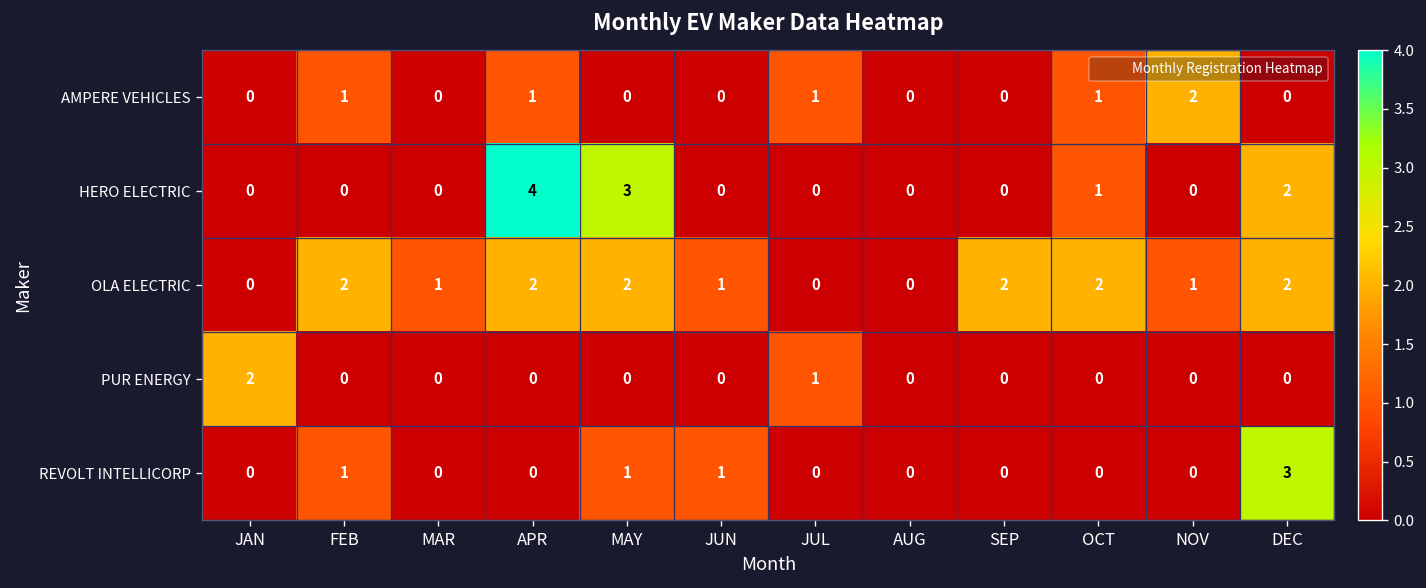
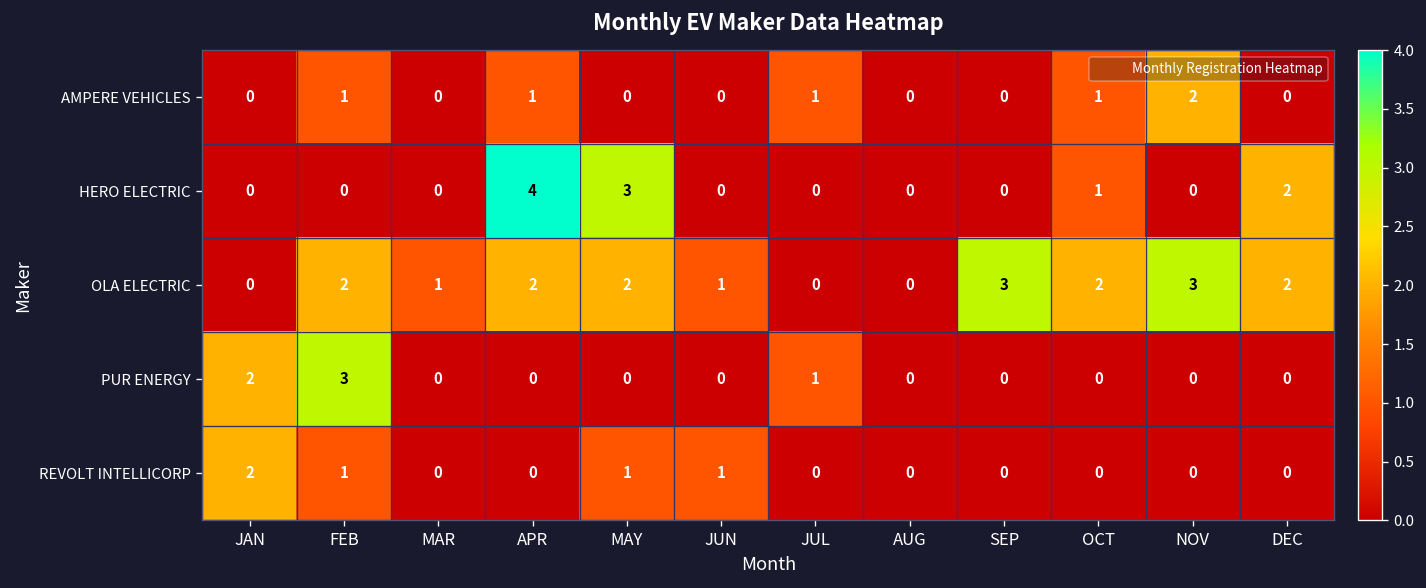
  {
    "AMPERE VEHICLES": {
      "JAN": 0,
      "FEB": 1,
      "MAR": 0,
      "APR": 1,
      "MAY": 0,
      "JUN": 0,
      "JUL": 1,
      "AUG": 0,
      "SEP": 0,
      "OCT": 1,
      "NOV": 2,
      "DEC": 0
    },
    "HERO ELECTRIC": {
      "JAN": 0,
      "FEB": 0,
      "MAR": 0,
      "APR": 4,
      "MAY": 3,
      "JUN": 0,
      "JUL": 0,
      "AUG": 0,
      "SEP": 0,
      "OCT": 1,
      "NOV": 0,
      "DEC": 2
    },
    "OLA ELECTRIC": {
      "JAN": 0,
      "FEB": 2,
      "MAR": 1,
      "APR": 2,
      "MAY": 2,
      "JUN": 1,
      "JUL": 0,
      "AUG": 0,
-     "SEP": 2,
+     "SEP": 3,
      "OCT": 2,
-     "NOV": 1,
+     "NOV": 3,
      "DEC": 2
    },
    "PUR ENERGY": {
      "JAN": 2,
-     "FEB": 0,
+     "FEB": 3,
      "MAR": 0,
      "APR": 0,
      "MAY": 0,
      "JUN": 0,
      "JUL": 1,
      "AUG": 0,
      "SEP": 0,
      "OCT": 0,
      "NOV": 0,
      "DEC": 0
    },
    "REVOLT INTELLICORP": {
-     "JAN": 0,
+     "JAN": 2,
      "FEB": 1,
      "MAR": 0,
      "APR": 0,
      "MAY": 1,
      "JUN": 1,
      "JUL": 0,
      "AUG": 0,
      "SEP": 0,
      "OCT": 0,
      "NOV": 0,
-     "DEC": 3
+     "DEC": 0
    }
  }
